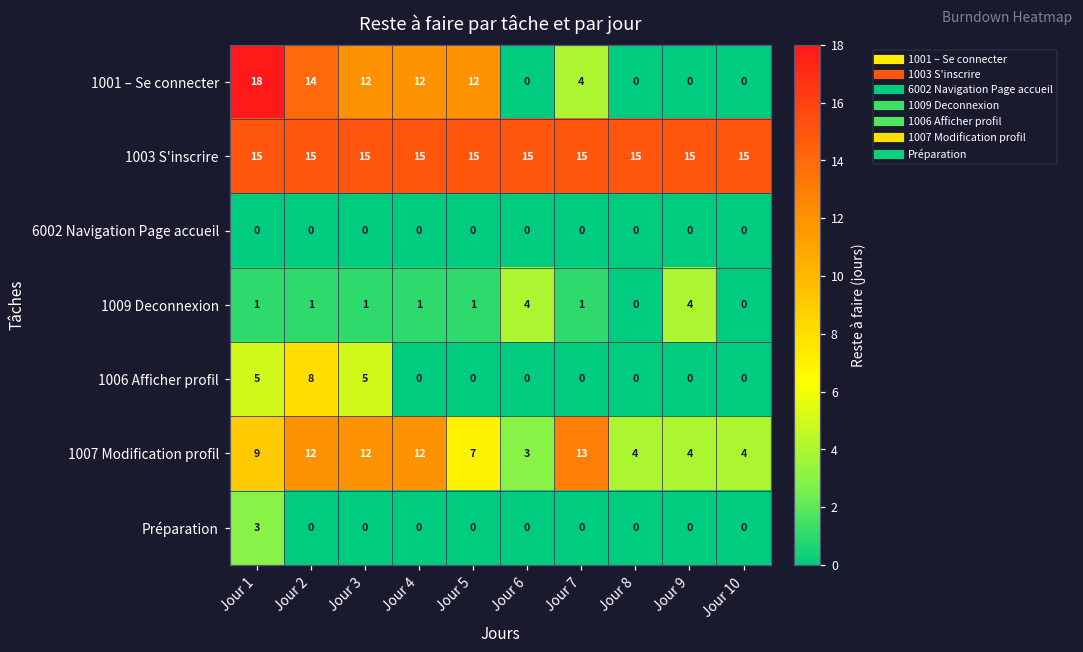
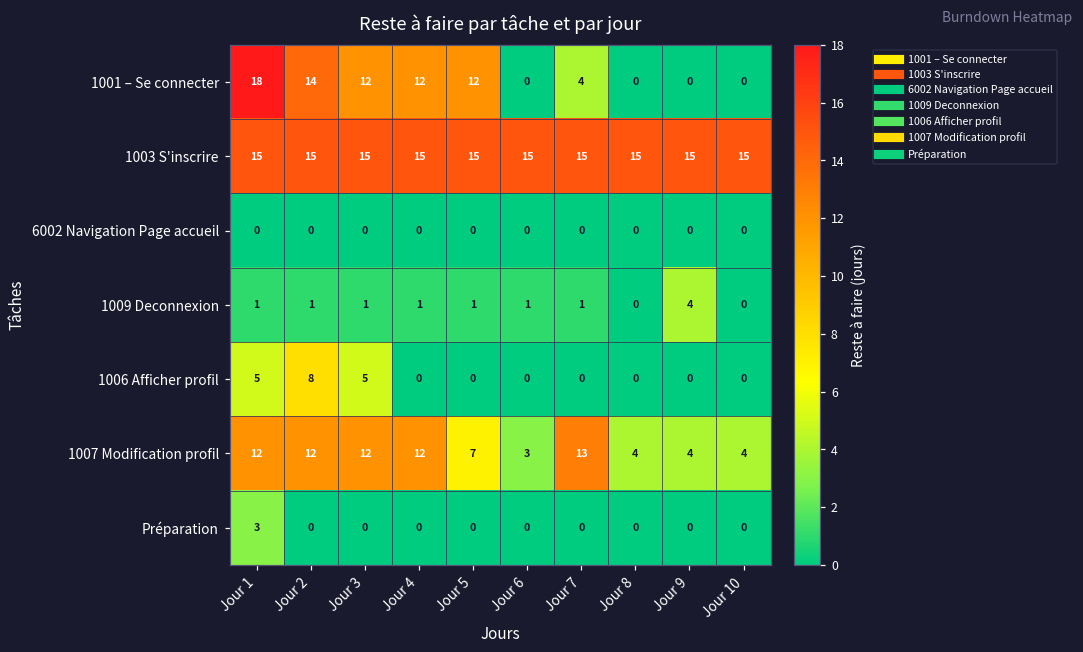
  {
    "1001 – Se connecter": {
      "Jour 1": 18,
      "Jour 2": 14,
      "Jour 3": 12,
      "Jour 4": 12,
      "Jour 5": 12,
      "Jour 6": 0,
      "Jour 7": 4,
      "Jour 8": 0,
      "Jour 9": 0,
      "Jour 10": 0
    },
    "1003 S'inscrire": {
      "Jour 1": 15,
      "Jour 2": 15,
      "Jour 3": 15,
      "Jour 4": 15,
      "Jour 5": 15,
      "Jour 6": 15,
      "Jour 7": 15,
      "Jour 8": 15,
      "Jour 9": 15,
      "Jour 10": 15
    },
    "6002 Navigation Page accueil": {
      "Jour 1": 0,
      "Jour 2": 0,
      "Jour 3": 0,
      "Jour 4": 0,
      "Jour 5": 0,
      "Jour 6": 0,
      "Jour 7": 0,
      "Jour 8": 0,
      "Jour 9": 0,
      "Jour 10": 0
    },
    "1009 Deconnexion": {
      "Jour 1": 1,
      "Jour 2": 1,
      "Jour 3": 1,
      "Jour 4": 1,
      "Jour 5": 1,
-     "Jour 6": 4,
+     "Jour 6": 1,
      "Jour 7": 1,
      "Jour 8": 0,
      "Jour 9": 4,
      "Jour 10": 0
    },
    "1006 Afficher profil": {
      "Jour 1": 5,
      "Jour 2": 8,
      "Jour 3": 5,
      "Jour 4": 0,
      "Jour 5": 0,
      "Jour 6": 0,
      "Jour 7": 0,
      "Jour 8": 0,
      "Jour 9": 0,
      "Jour 10": 0
    },
    "1007 Modification profil": {
-     "Jour 1": 9,
+     "Jour 1": 12,
      "Jour 2": 12,
      "Jour 3": 12,
      "Jour 4": 12,
      "Jour 5": 7,
      "Jour 6": 3,
      "Jour 7": 13,
      "Jour 8": 4,
      "Jour 9": 4,
      "Jour 10": 4
    },
    "Préparation": {
      "Jour 1": 3,
      "Jour 2": 0,
      "Jour 3": 0,
      "Jour 4": 0,
      "Jour 5": 0,
      "Jour 6": 0,
      "Jour 7": 0,
      "Jour 8": 0,
      "Jour 9": 0,
      "Jour 10": 0
    }
  }
